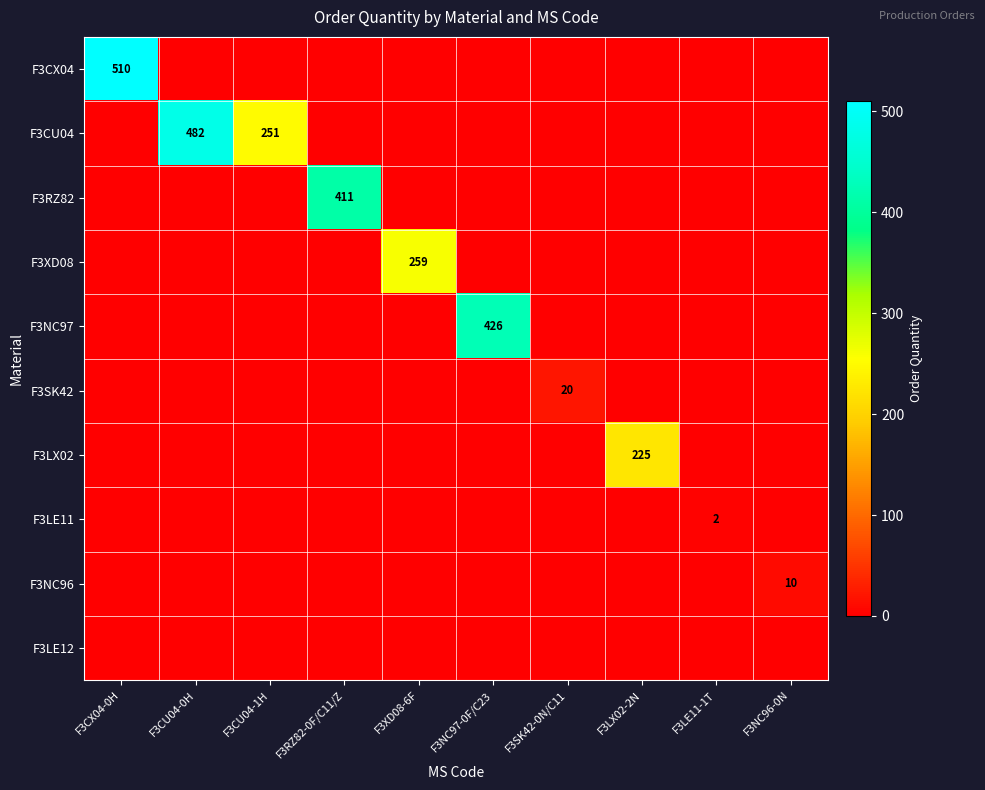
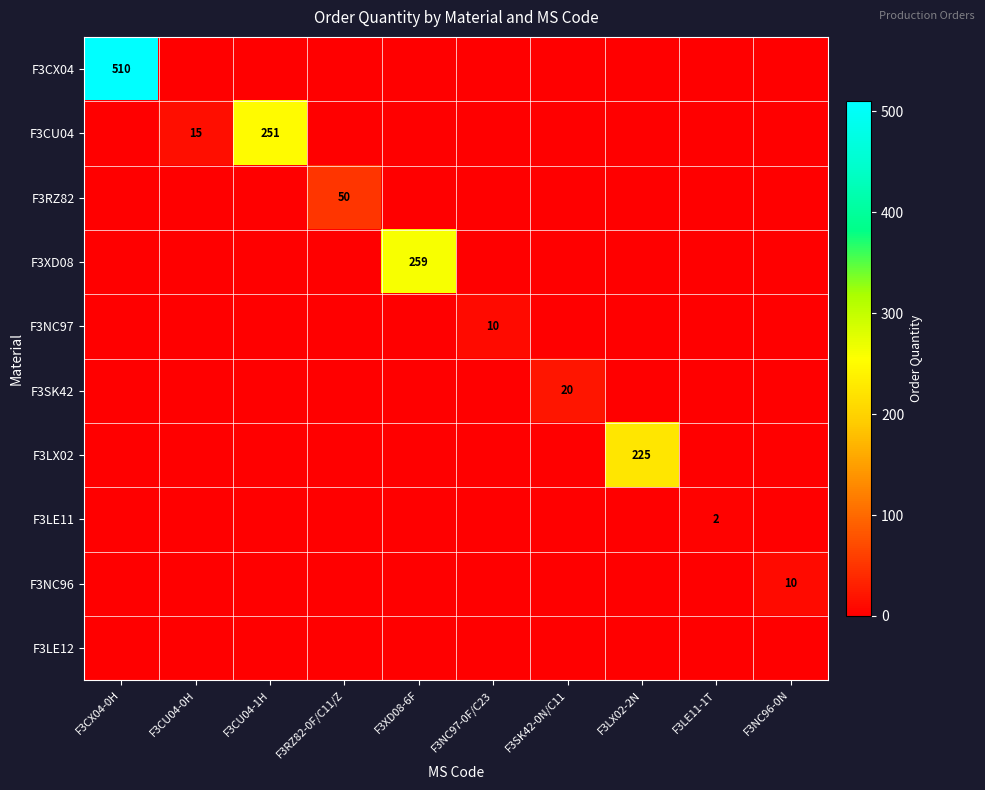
  {
    "F3CX04": {
      "F3CX04-0H": 510
    },
    "F3CU04": {
-     "F3CU04-0H": 482,
+     "F3CU04-0H": 15,
      "F3CU04-1H": 251
    },
    "F3RZ82": {
-     "F3RZ82-0F/C11/Z": 411
+     "F3RZ82-0F/C11/Z": 50
    },
    "F3XD08": {
      "F3XD08-6F": 259
    },
    "F3NC97": {
-     "F3NC97-0F/C23": 426
+     "F3NC97-0F/C23": 10
    },
    "F3SK42": {
      "F3SK42-0N/C11": 20
    },
    "F3LX02": {
      "F3LX02-2N": 225
    },
    "F3LE11": {
      "F3LE11-1T": 2
    },
    "F3NC96": {
      "F3NC96-0N": 10
    }
  }
